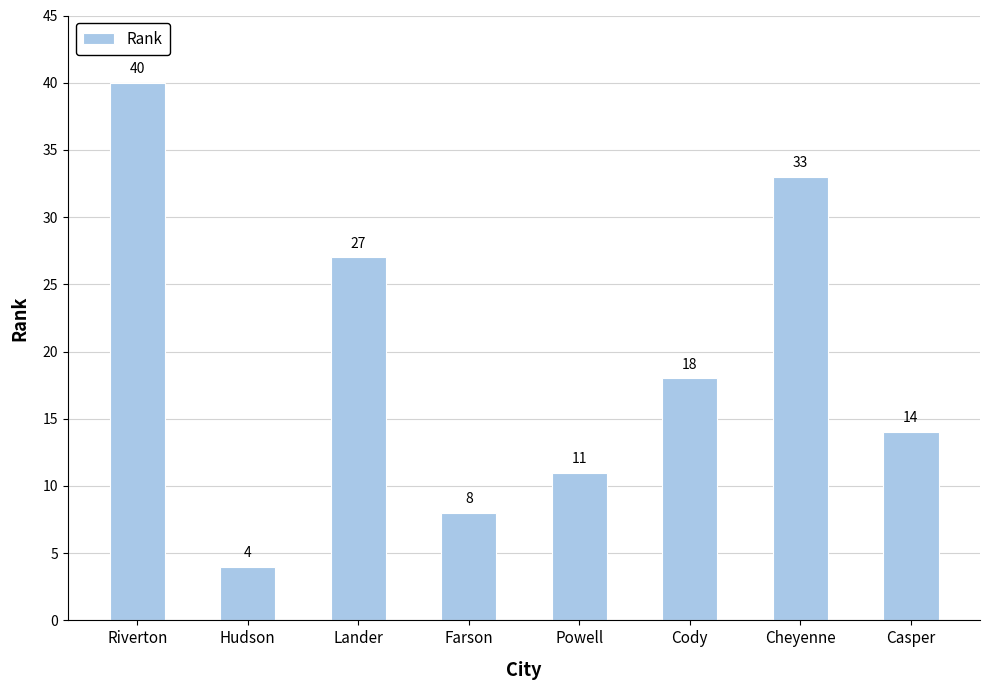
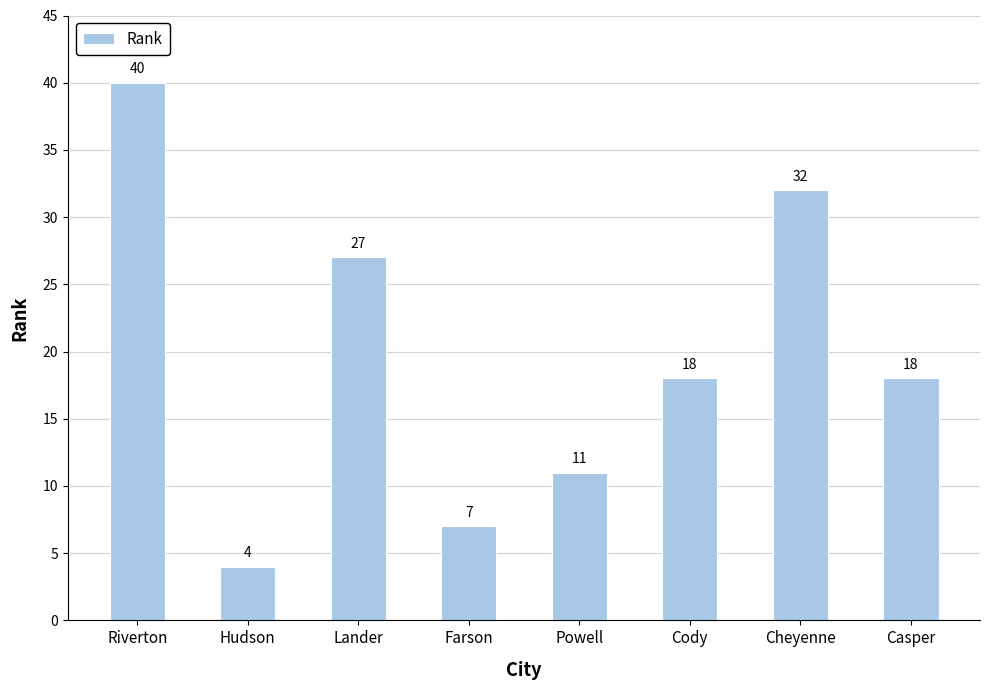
  {
    "Riverton": 40,
    "Hudson": 4,
    "Lander": 27,
-   "Farson": 8,
+   "Farson": 7,
    "Powell": 11,
    "Cody": 18,
-   "Cheyenne": 33,
-   "Casper": 14
+   "Cheyenne": 32,
+   "Casper": 18
  }
